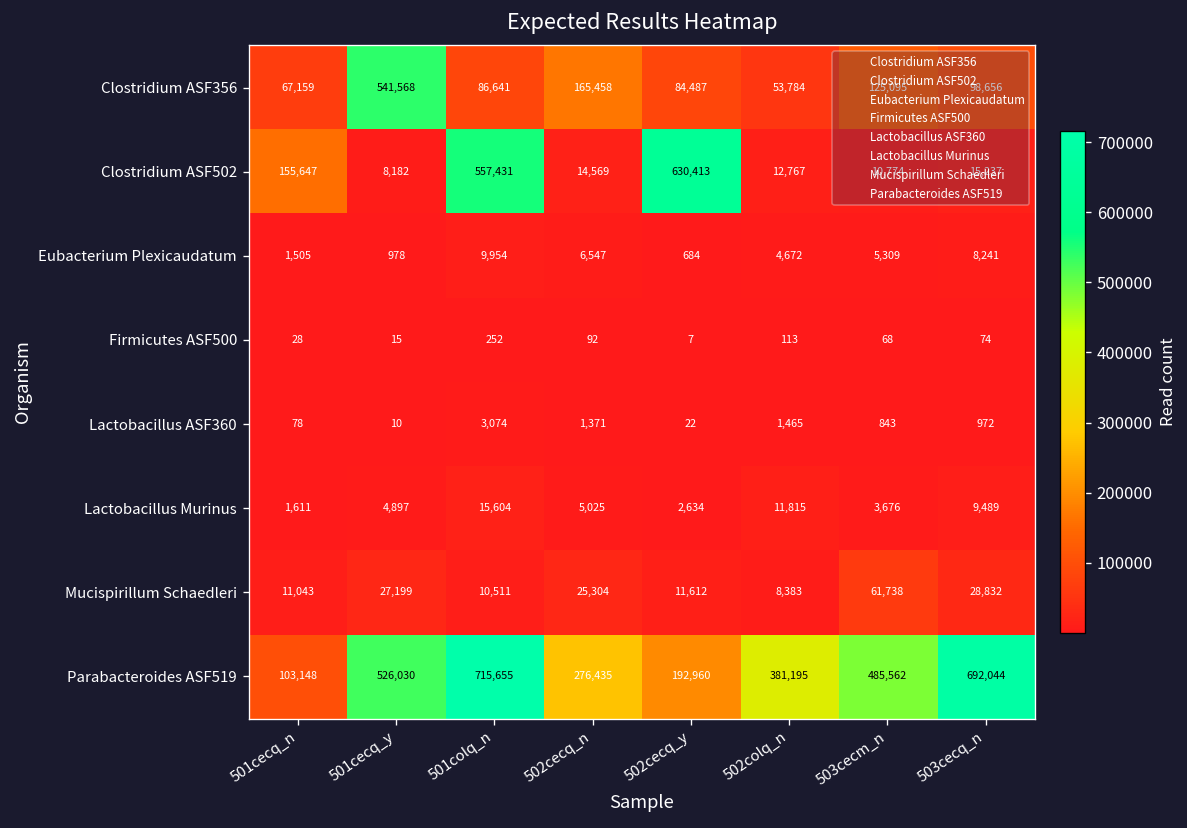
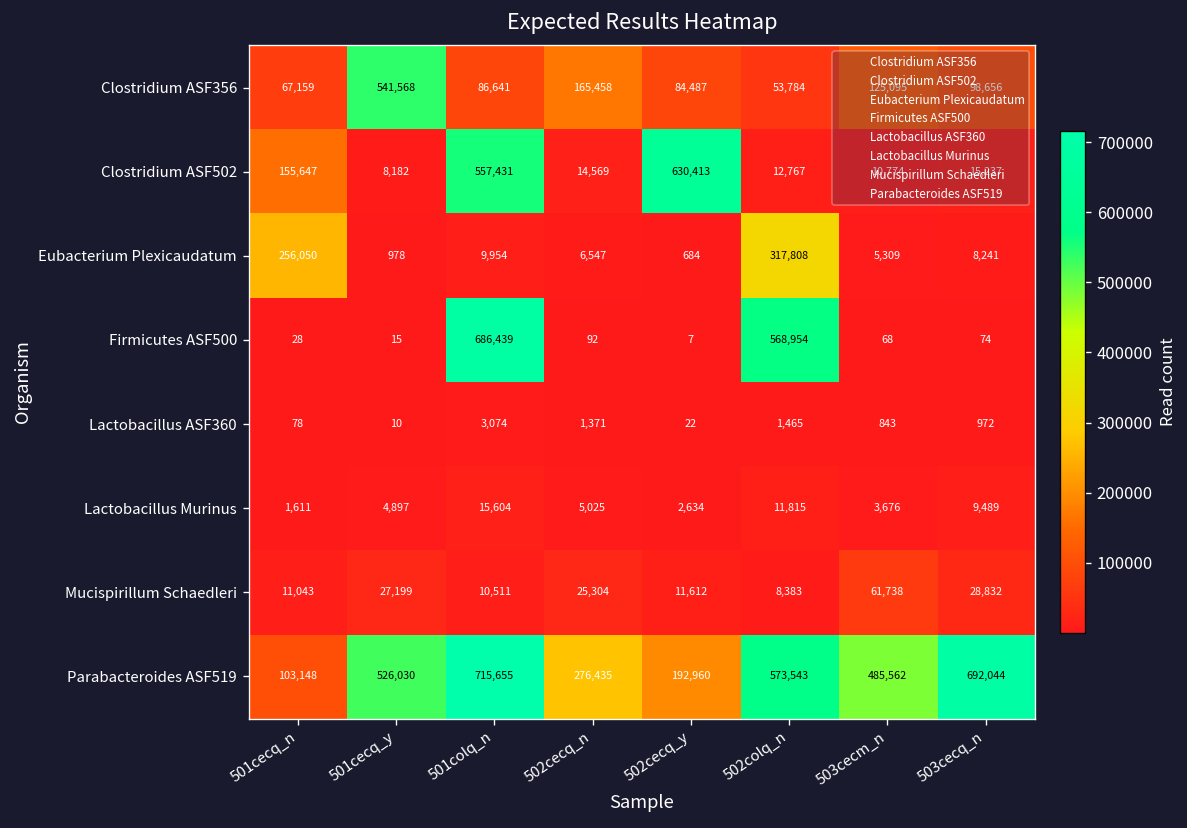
  {
    "Clostridium ASF356": {
      "501cecq_n": "67,159",
      "501cecq_y": "541,568",
      "501colq_n": "86,641",
      "502cecq_n": "165,458",
      "502cecq_y": "84,487",
      "502colq_n": "53,784"
    },
    "Clostridium ASF502": {
      "501cecq_n": "155,647",
      "501cecq_y": "8,182",
      "501colq_n": "557,431",
      "502cecq_n": "14,569",
      "502cecq_y": "630,413",
      "502colq_n": "12,767"
    },
    "Eubacterium Plexicaudatum": {
-     "501cecq_n": "1,505",
+     "501cecq_n": "256,050",
      "501cecq_y": "978",
      "501colq_n": "9,954",
      "502cecq_n": "6,547",
      "502cecq_y": "684",
-     "502colq_n": "4,672",
+     "502colq_n": "317,808",
      "503cecm_n": "5,309",
      "503cecq_n": "8,241"
    },
    "Firmicutes ASF500": {
      "501cecq_n": "28",
      "501cecq_y": "15",
-     "501colq_n": "252",
+     "501colq_n": "686,439",
      "502cecq_n": "92",
      "502cecq_y": "7",
-     "502colq_n": "113",
+     "502colq_n": "568,954",
      "503cecm_n": "68",
      "503cecq_n": "74"
    },
    "Lactobacillus ASF360": {
      "501cecq_n": "78",
      "501cecq_y": "10",
      "501colq_n": "3,074",
      "502cecq_n": "1,371",
      "502cecq_y": "22",
      "502colq_n": "1,465",
      "503cecm_n": "843",
      "503cecq_n": "972"
    },
    "Lactobacillus Murinus": {
      "501cecq_n": "1,611",
      "501cecq_y": "4,897",
      "501colq_n": "15,604",
      "502cecq_n": "5,025",
      "502cecq_y": "2,634",
      "502colq_n": "11,815",
      "503cecm_n": "3,676",
      "503cecq_n": "9,489"
    },
    "Mucispirillum Schaedleri": {
      "501cecq_n": "11,043",
      "501cecq_y": "27,199",
      "501colq_n": "10,511",
      "502cecq_n": "25,304",
      "502cecq_y": "11,612",
      "502colq_n": "8,383",
      "503cecm_n": "61,738",
      "503cecq_n": "28,832"
    },
    "Parabacteroides ASF519": {
      "501cecq_n": "103,148",
      "501cecq_y": "526,030",
      "501colq_n": "715,655",
      "502cecq_n": "276,435",
      "502cecq_y": "192,960",
-     "502colq_n": "381,195",
+     "502colq_n": "573,543",
      "503cecm_n": "485,562",
      "503cecq_n": "692,044"
    }
  }
